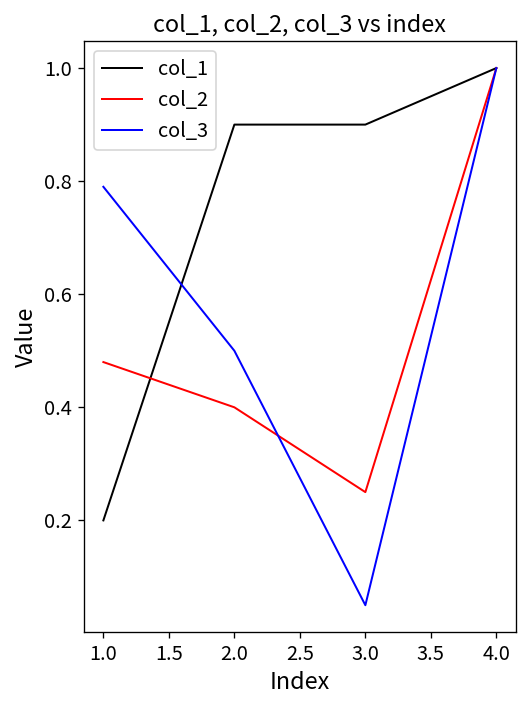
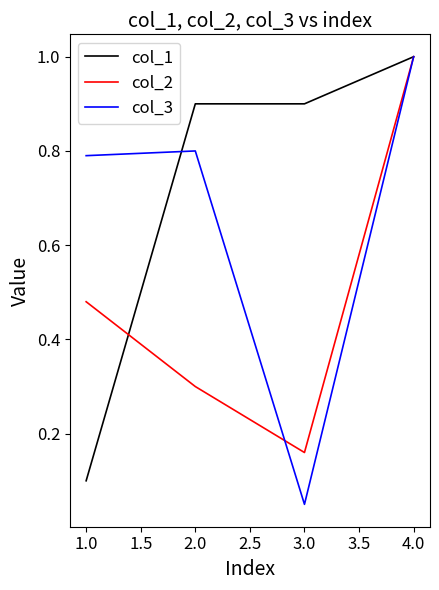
  {
    "col_1": {
-     "1.0": 0.2,
+     "1.0": 0.1,
      "2.0": 0.9,
      "3.0": 0.9
    },
    "col_2": {
      "1.0": 0.48,
-     "2.0": 0.4,
-     "3.0": 0.25
+     "2.0": 0.3,
+     "3.0": 0.16
    },
    "col_3": {
      "1.0": 0.79,
-     "2.0": 0.5,
+     "2.0": 0.8,
      "3.0": 0.05
    }
  }
